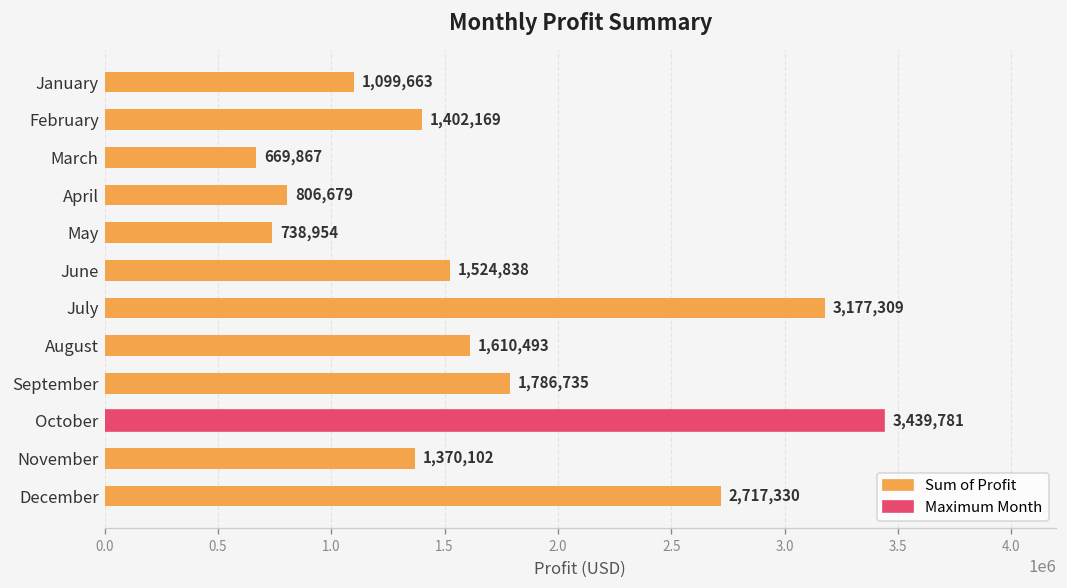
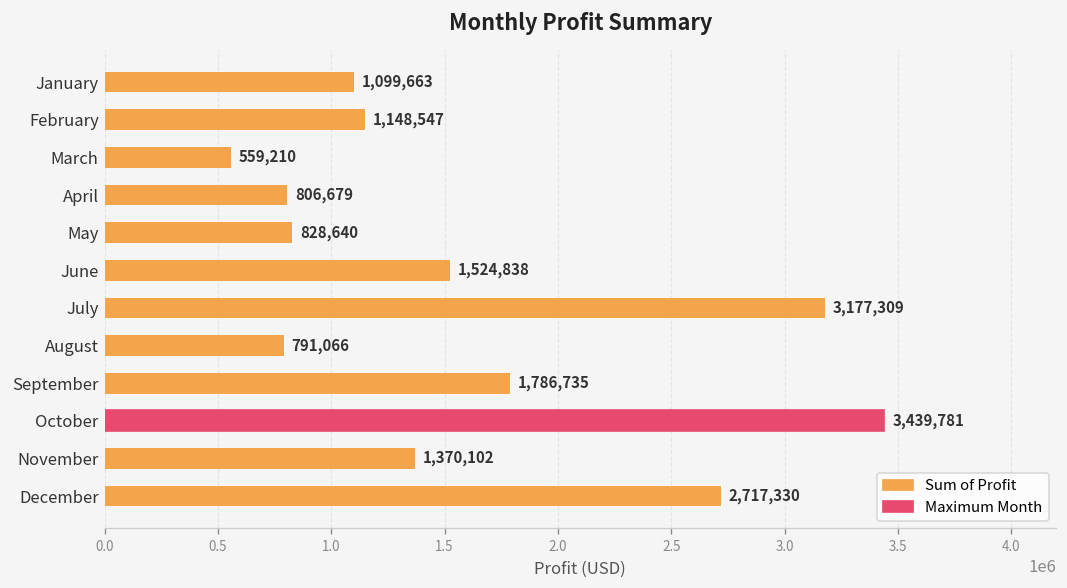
  {
    "January": "1,099,663",
-   "February": "1,402,169",
-   "March": "669,867",
+   "February": "1,148,547",
+   "March": "559,210",
    "April": "806,679",
-   "May": "738,954",
+   "May": "828,640",
    "June": "1,524,838",
    "July": "3,177,309",
-   "August": "1,610,493",
+   "August": "791,066",
    "September": "1,786,735",
    "October": "3,439,781",
    "November": "1,370,102",
    "December": "2,717,330"
  }
